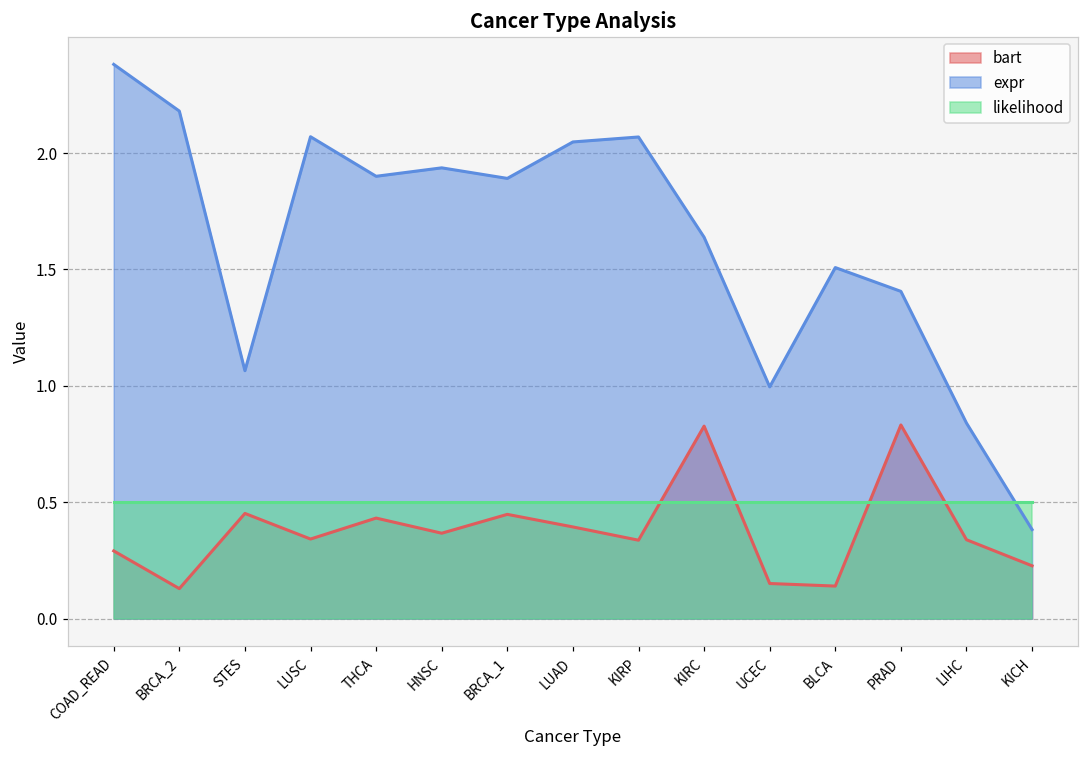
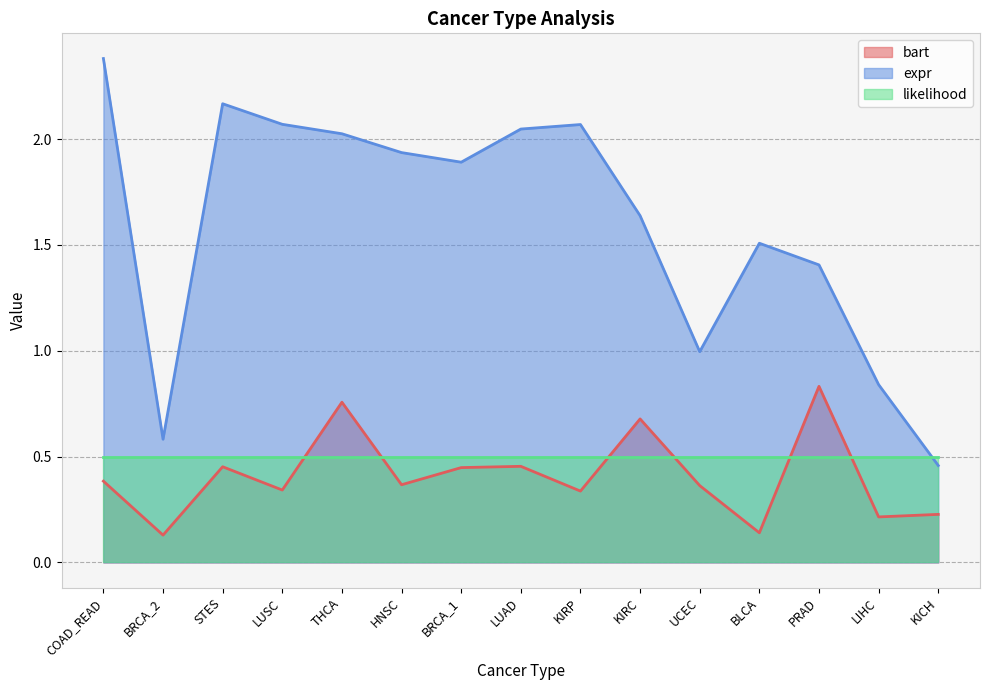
  {
    "bart": {
-     "COAD_READ": 0.29,
+     "COAD_READ": 0.38,
      "BRCA_2": 0.13,
      "STES": 0.45,
      "LUSC": 0.34,
-     "THCA": 0.43,
+     "THCA": 0.76,
      "HNSC": 0.37,
      "BRCA_1": 0.45,
-     "LUAD": 0.39,
+     "LUAD": 0.45,
      "KIRP": 0.34,
-     "KIRC": 0.83,
-     "UCEC": 0.15,
+     "KIRC": 0.68,
+     "UCEC": 0.36,
      "BLCA": 0.14,
      "PRAD": 0.83,
-     "LIHC": 0.34,
+     "LIHC": 0.22,
      "KICH": 0.23
    },
    "expr": {
      "COAD_READ": 2.38,
-     "BRCA_2": 2.18,
-     "STES": 1.07,
+     "BRCA_2": 0.58,
+     "STES": 2.17,
      "LUSC": 2.07,
-     "THCA": 1.90,
+     "THCA": 2.03,
      "HNSC": 1.94,
      "BRCA_1": 1.89,
      "LUAD": 2.05,
      "KIRP": 2.07,
      "KIRC": 1.64,
      "UCEC": 1.00,
      "BLCA": 1.51,
      "PRAD": 1.41,
      "LIHC": 0.84,
-     "KICH": 0.38
+     "KICH": 0.46
    },
    "likelihood": {
      "COAD_READ": 0.50,
      "BRCA_2": 0.50,
      "STES": 0.50,
      "LUSC": 0.50,
      "THCA": 0.50,
      "HNSC": 0.50,
      "BRCA_1": 0.50,
      "LUAD": 0.50,
      "KIRP": 0.50,
      "KIRC": 0.50,
      "UCEC": 0.50,
      "BLCA": 0.50,
      "PRAD": 0.50,
      "LIHC": 0.50,
      "KICH": 0.50
    }
  }
